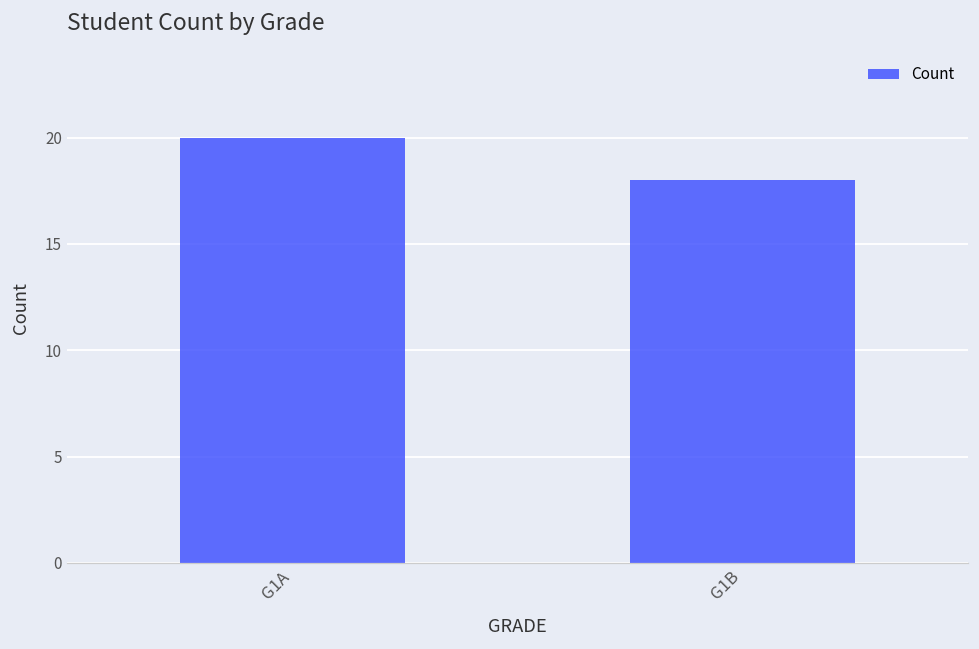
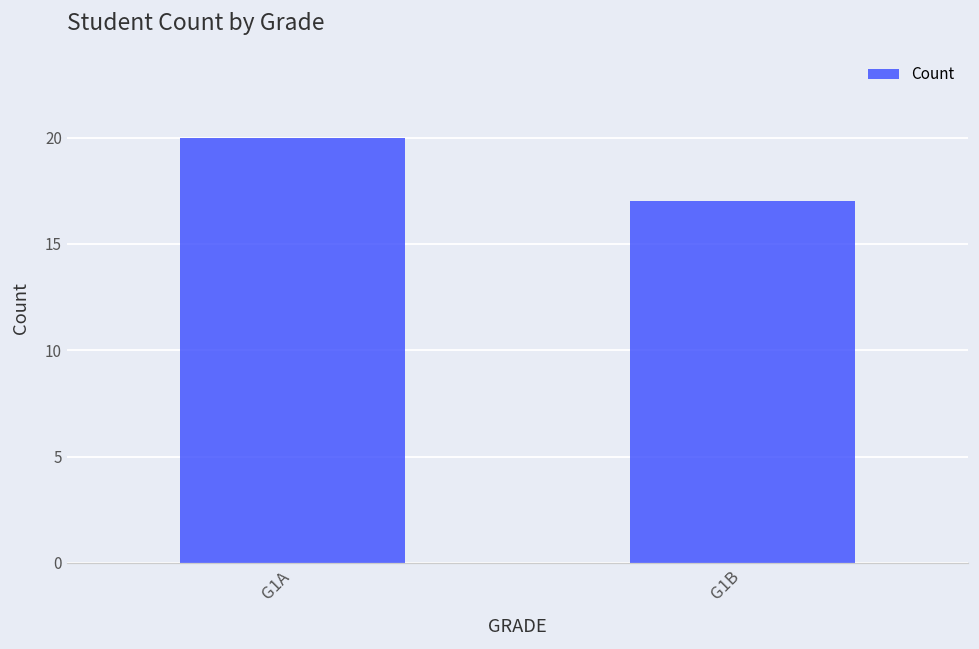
  {
    "G1A": 20,
-   "G1B": 18
+   "G1B": 17
  }
